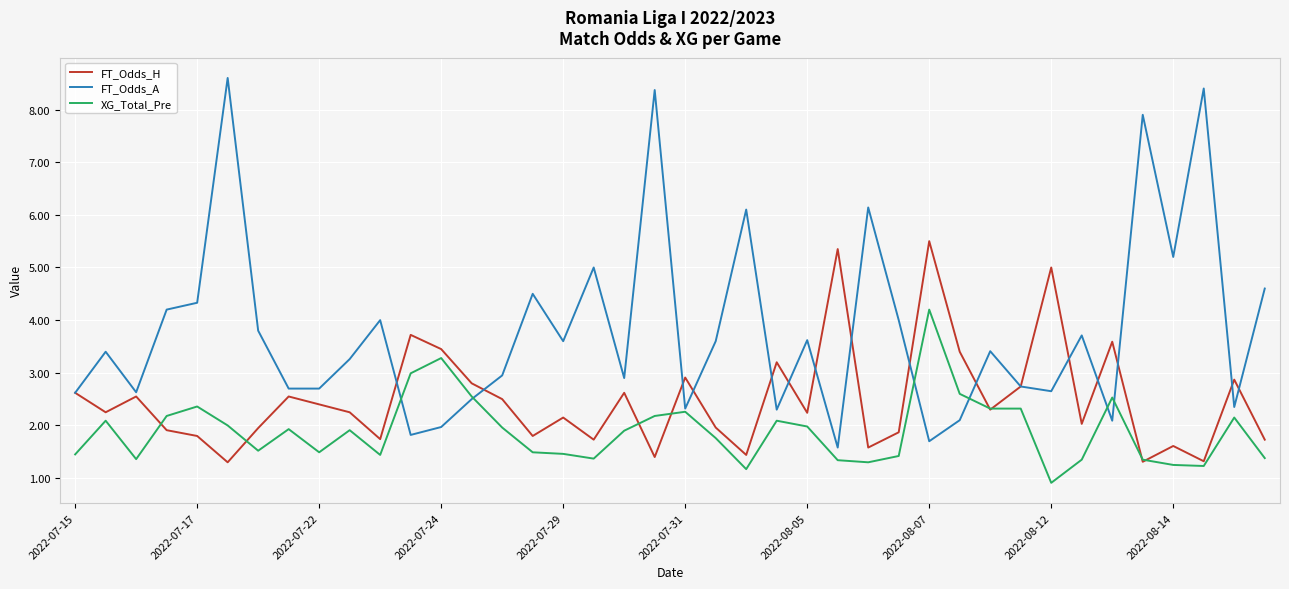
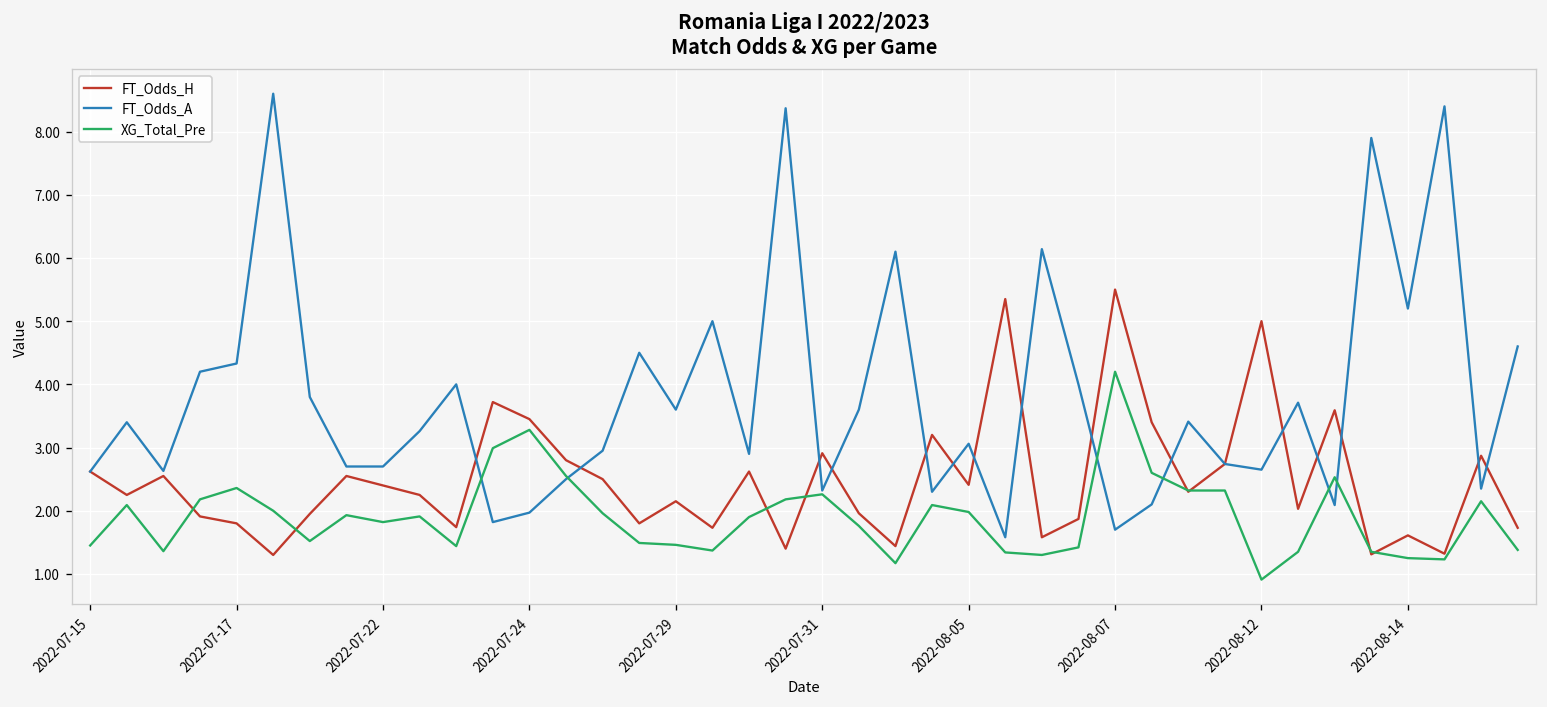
  {
    "FT_Odds_H": {
      "2022-07-22": 2.4,
-     "2022-08-05": 2.2,
+     "2022-08-05": 2.4,
      "2022-08-12": 5.0
    },
    "FT_Odds_A": {
      "2022-07-22": 2.7,
-     "2022-08-05": 3.6,
+     "2022-08-05": 3.1,
      "2022-08-12": 2.7
    },
    "XG_Total_Pre": {
-     "2022-07-22": 1.5,
+     "2022-07-22": 1.8,
      "2022-08-05": 2.0,
      "2022-08-12": 0.9
    }
  }
